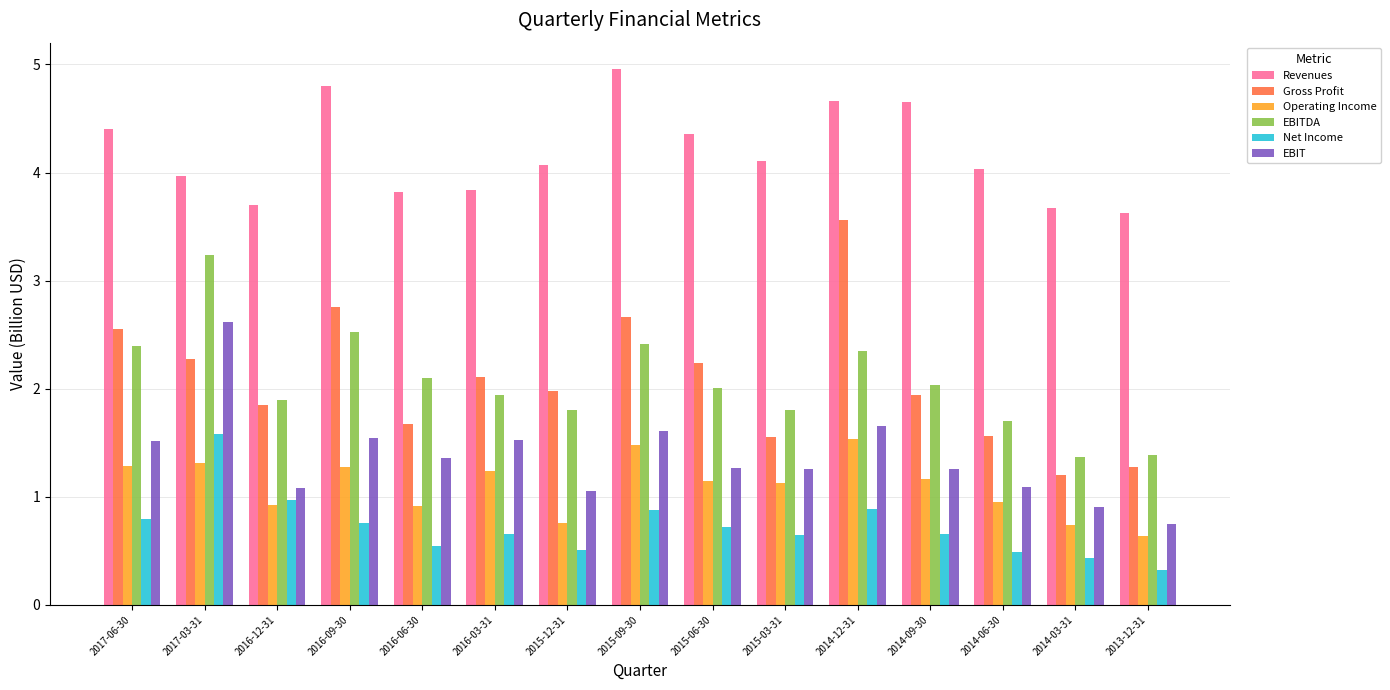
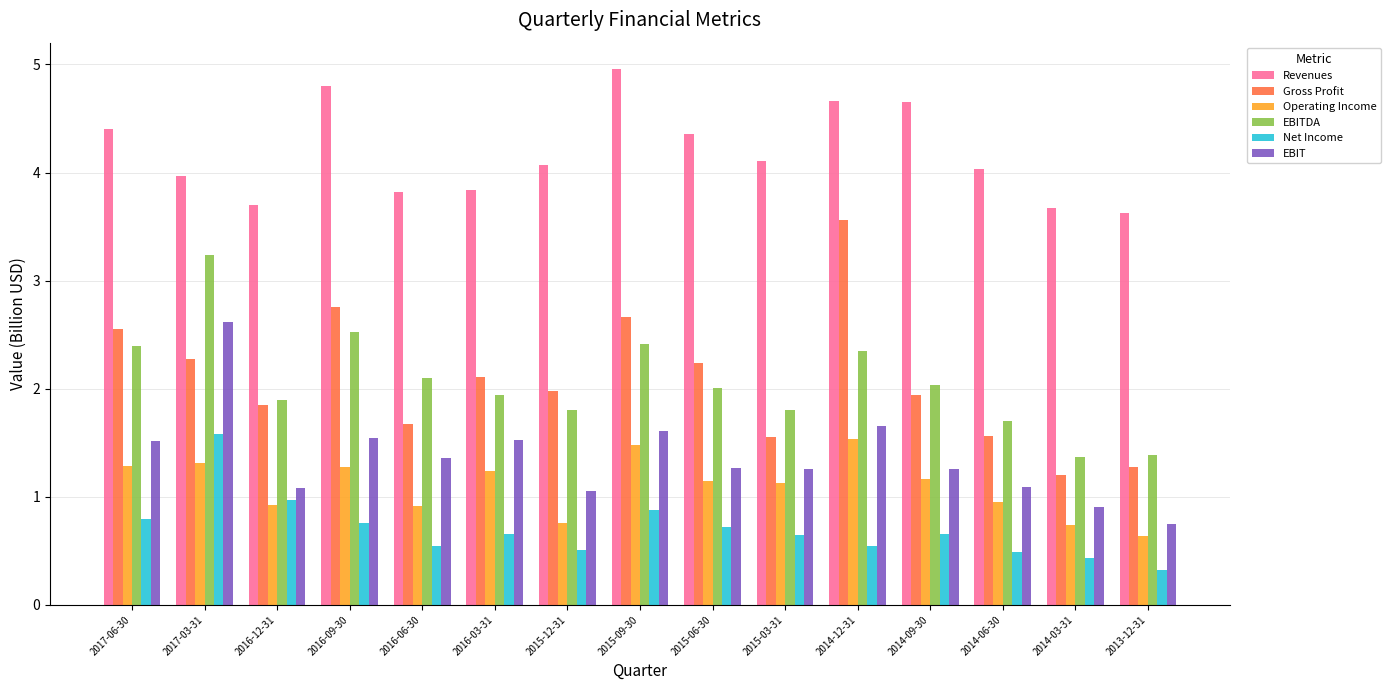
  {
    "Revenues": {
      "2017-06-30": 4.40,
      "2017-03-31": 3.97,
      "2016-12-31": 3.70,
      "2016-09-30": 4.81,
      "2016-06-30": 3.82,
      "2016-03-31": 3.84,
      "2015-12-31": 4.07,
      "2015-09-30": 4.95,
      "2015-06-30": 4.36,
      "2015-03-31": 4.10,
      "2014-12-31": 4.66,
      "2014-09-30": 4.65,
      "2014-06-30": 4.03,
      "2014-03-31": 3.67,
      "2013-12-31": 3.63
    },
    "Gross Profit": {
      "2017-06-30": 2.55,
      "2017-03-31": 2.28,
      "2016-12-31": 1.85,
      "2016-09-30": 2.76,
      "2016-06-30": 1.67,
      "2016-03-31": 2.11,
      "2015-12-31": 1.98,
      "2015-09-30": 2.66,
      "2015-06-30": 2.24,
      "2015-03-31": 1.56,
      "2014-12-31": 3.56,
      "2014-09-30": 1.95,
      "2014-06-30": 1.57,
      "2014-03-31": 1.20,
      "2013-12-31": 1.28
    },
    "Operating Income": {
      "2017-06-30": 1.28,
      "2017-03-31": 1.31,
      "2016-12-31": 0.93,
      "2016-09-30": 1.28,
      "2016-06-30": 0.92,
      "2016-03-31": 1.23,
      "2015-12-31": 0.76,
      "2015-09-30": 1.48,
      "2015-06-30": 1.15,
      "2015-03-31": 1.13,
      "2014-12-31": 1.53,
      "2014-09-30": 1.16,
      "2014-06-30": 0.95,
      "2014-03-31": 0.74,
      "2013-12-31": 0.64
    },
    "EBITDA": {
      "2017-06-30": 2.40,
      "2017-03-31": 3.24,
      "2016-12-31": 1.90,
      "2016-09-30": 2.52,
      "2016-06-30": 2.10,
      "2016-03-31": 1.94,
      "2015-12-31": 1.80,
      "2015-09-30": 2.41,
      "2015-06-30": 2.01,
      "2015-03-31": 1.80,
      "2014-12-31": 2.35,
      "2014-09-30": 2.04,
      "2014-06-30": 1.70,
      "2014-03-31": 1.37,
      "2013-12-31": 1.39
    },
    "Net Income": {
      "2017-06-30": 0.79,
      "2017-03-31": 1.58,
      "2016-12-31": 0.97,
      "2016-09-30": 0.75,
      "2016-06-30": 0.54,
      "2016-03-31": 0.65,
      "2015-12-31": 0.51,
      "2015-09-30": 0.88,
      "2015-06-30": 0.72,
      "2015-03-31": 0.65,
-     "2014-12-31": 0.88,
+     "2014-12-31": 0.54,
      "2014-09-30": 0.66,
      "2014-06-30": 0.49,
      "2014-03-31": 0.43,
      "2013-12-31": 0.33
    },
    "EBIT": {
      "2017-06-30": 1.51,
      "2017-03-31": 2.62,
      "2016-12-31": 1.08,
      "2016-09-30": 1.54,
      "2016-06-30": 1.36,
      "2016-03-31": 1.52,
      "2015-12-31": 1.05,
      "2015-09-30": 1.61,
      "2015-06-30": 1.27,
      "2015-03-31": 1.26,
      "2014-12-31": 1.66,
      "2014-09-30": 1.26,
      "2014-06-30": 1.09,
      "2014-03-31": 0.90,
      "2013-12-31": 0.75
    }
  }
